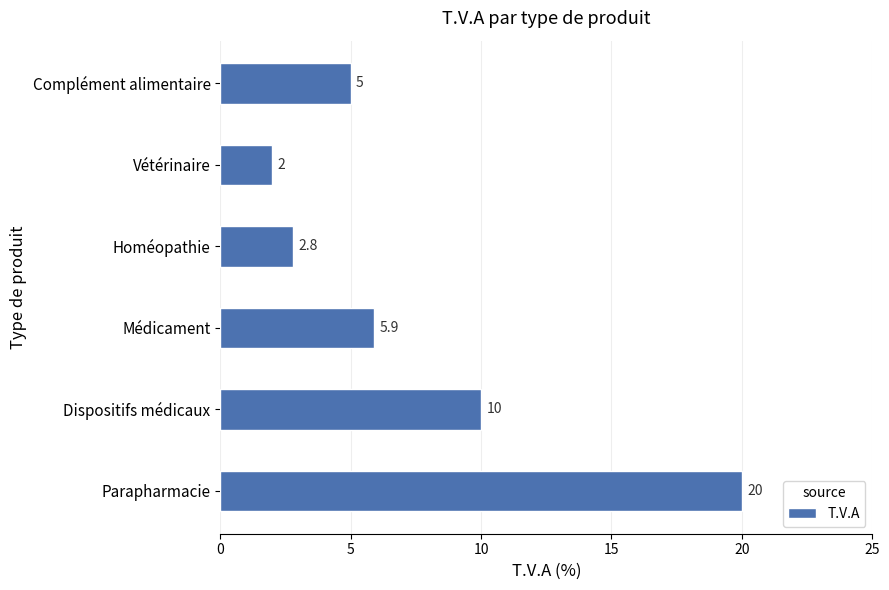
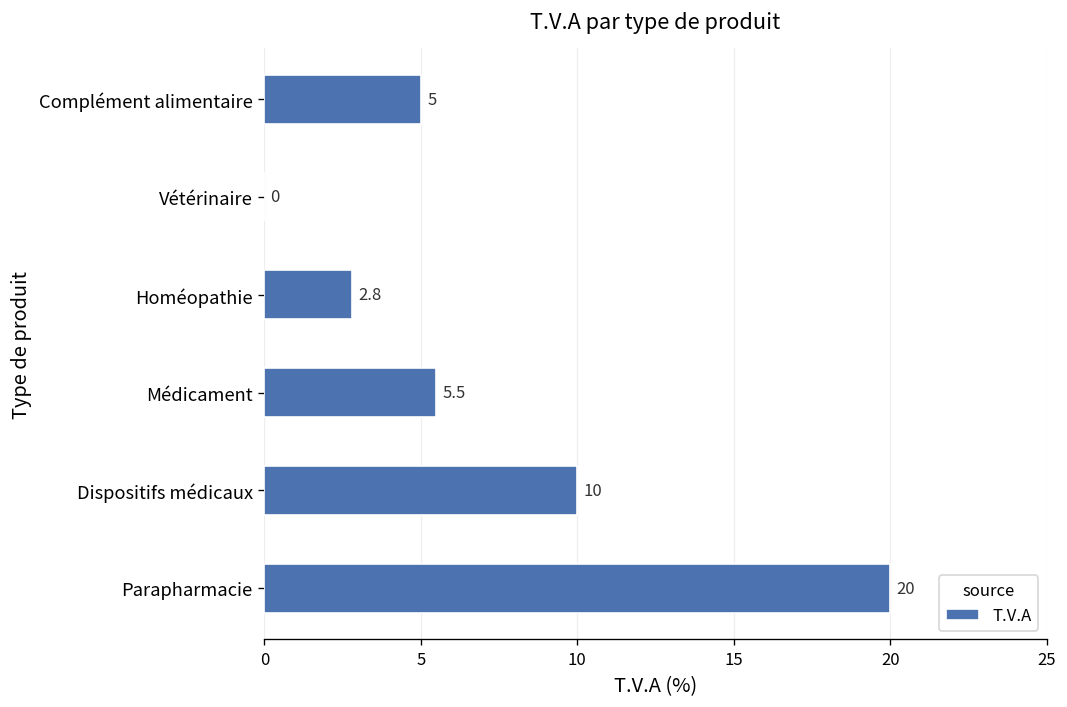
  {
    "Complément alimentaire": 5,
-   "Vétérinaire": 2,
+   "Vétérinaire": 0,
    "Homéopathie": 2.8,
-   "Médicament": 5.9,
+   "Médicament": 5.5,
    "Dispositifs médicaux": 10,
    "Parapharmacie": 20
  }
